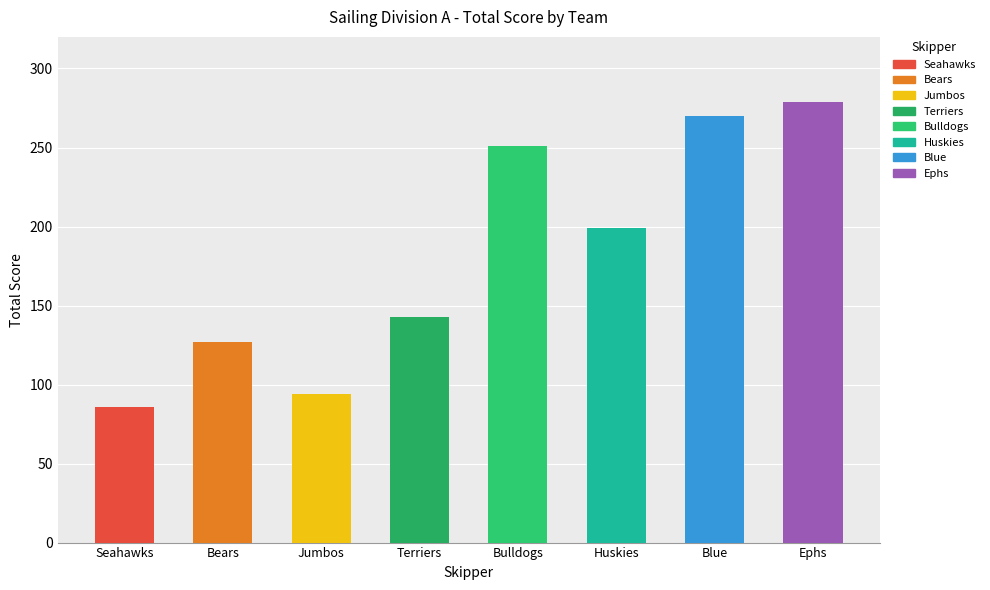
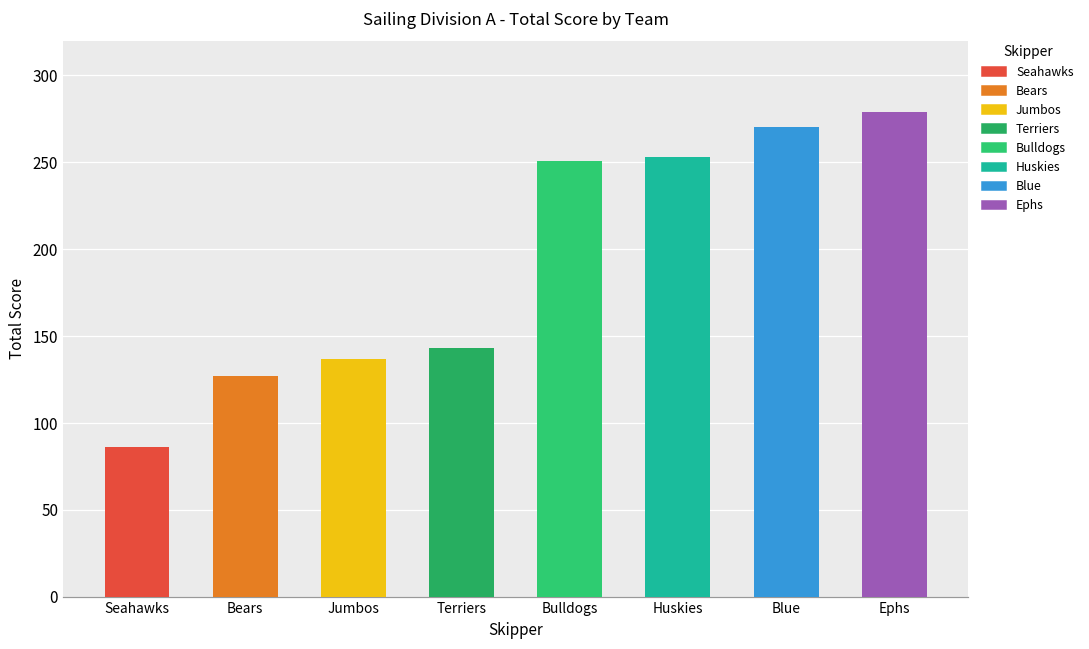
  {
    "Seahawks": 86,
    "Bears": 127,
-   "Jumbos": 94,
+   "Jumbos": 137,
    "Terriers": 143,
    "Bulldogs": 251,
-   "Huskies": 199,
+   "Huskies": 253,
    "Blue": 270,
    "Ephs": 279
  }
